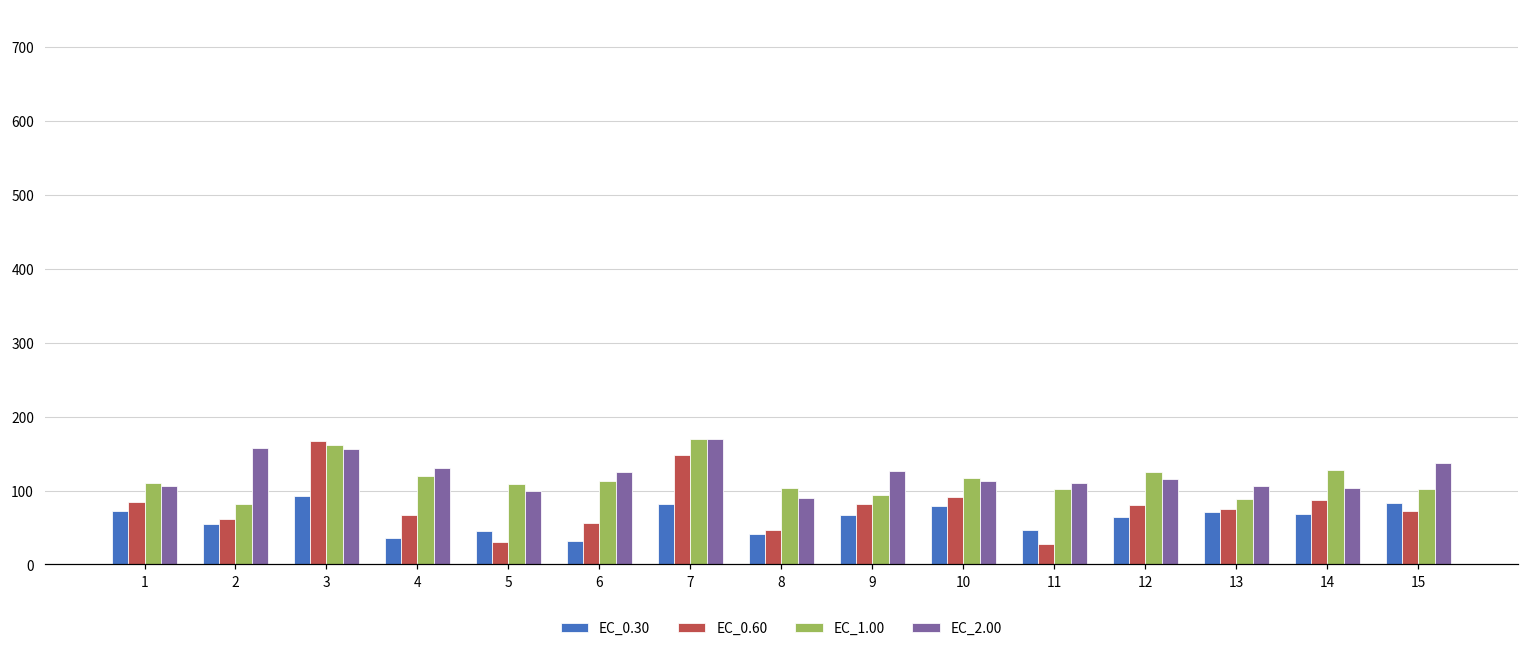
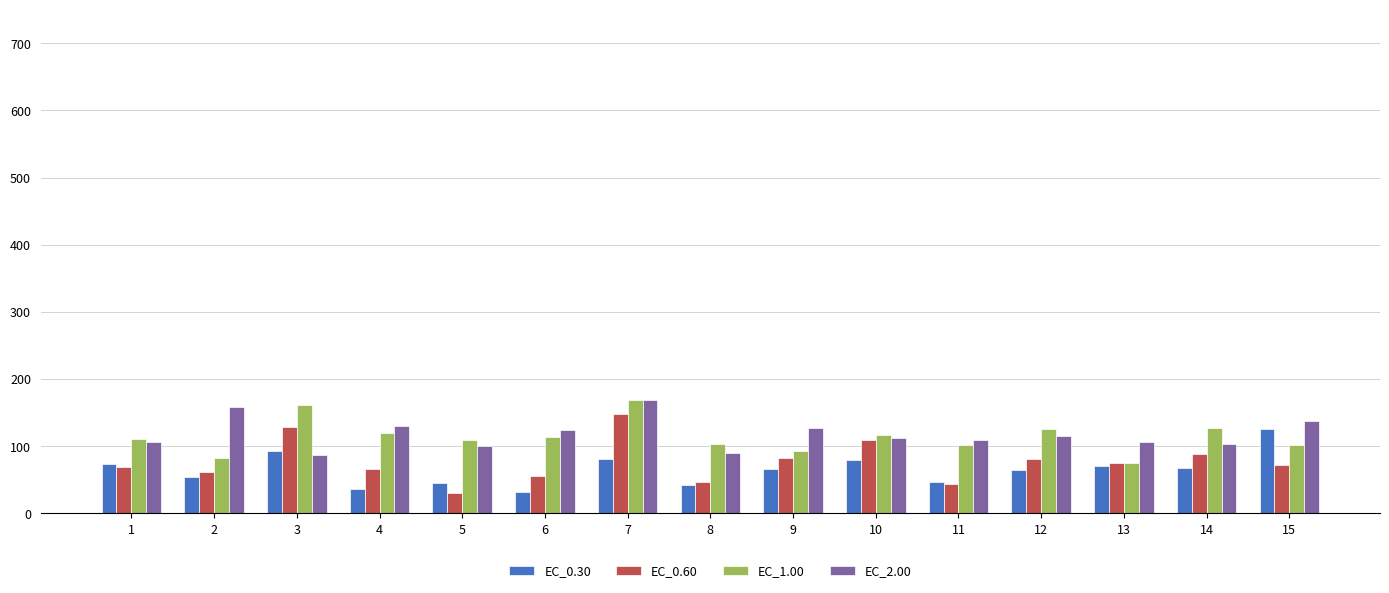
  {
    "EC_0.30": {
      "1": 70,
      "2": 50,
      "3": 90,
      "4": 40,
      "5": 50,
      "6": 30,
      "7": 80,
      "8": 40,
      "9": 70,
      "10": 80,
      "11": 50,
      "12": 60,
      "13": 70,
      "14": 70,
-     "15": 80
+     "15": 130
    },
    "EC_0.60": {
-     "1": 80,
+     "1": 70,
      "2": 60,
-     "3": 170,
+     "3": 130,
      "4": 70,
      "5": 30,
      "6": 60,
      "7": 150,
      "8": 50,
      "9": 80,
-     "10": 90,
-     "11": 30,
+     "10": 110,
+     "11": 40,
      "12": 80,
      "13": 80,
      "14": 90,
      "15": 70
    },
    "EC_1.00": {
      "1": 110,
      "2": 80,
      "3": 160,
      "4": 120,
      "5": 110,
      "6": 110,
      "7": 170,
      "8": 100,
      "9": 90,
      "10": 120,
      "11": 100,
      "12": 130,
-     "13": 90,
+     "13": 70,
      "14": 130,
      "15": 100
    },
    "EC_2.00": {
      "1": 110,
      "2": 160,
-     "3": 160,
+     "3": 90,
      "4": 130,
      "5": 100,
      "6": 120,
      "7": 170,
      "8": 90,
      "9": 130,
      "10": 110,
      "11": 110,
      "12": 120,
      "13": 110,
      "14": 100,
      "15": 140
    }
  }
